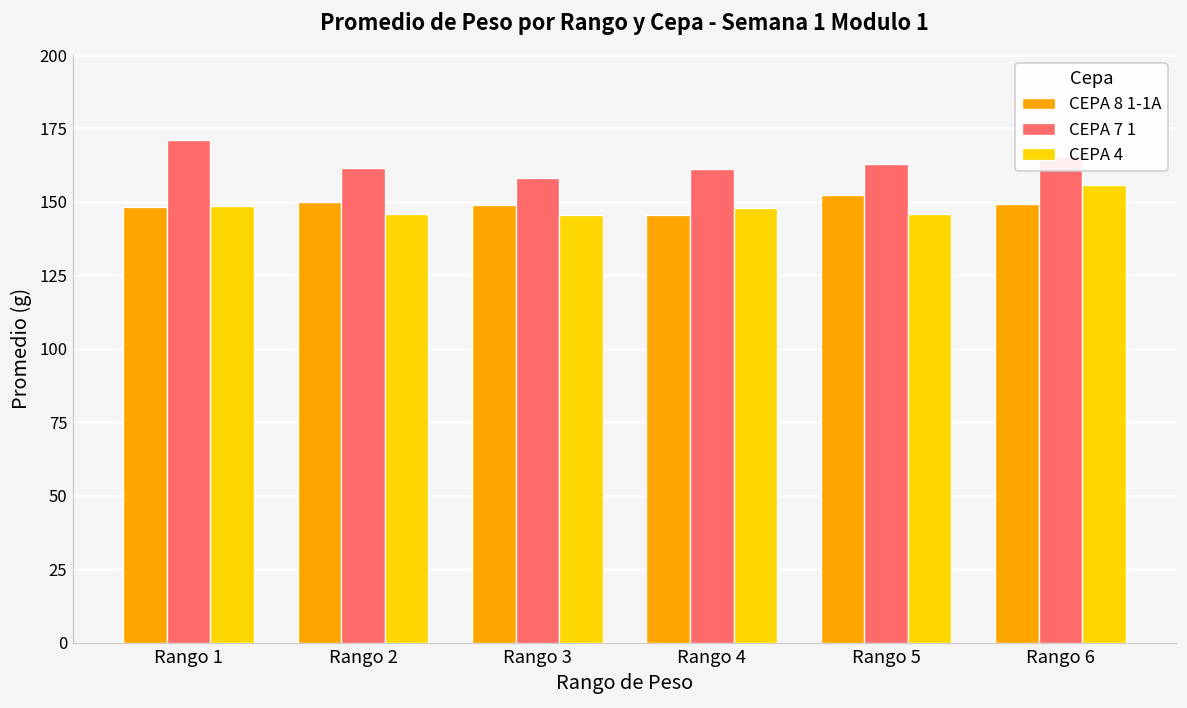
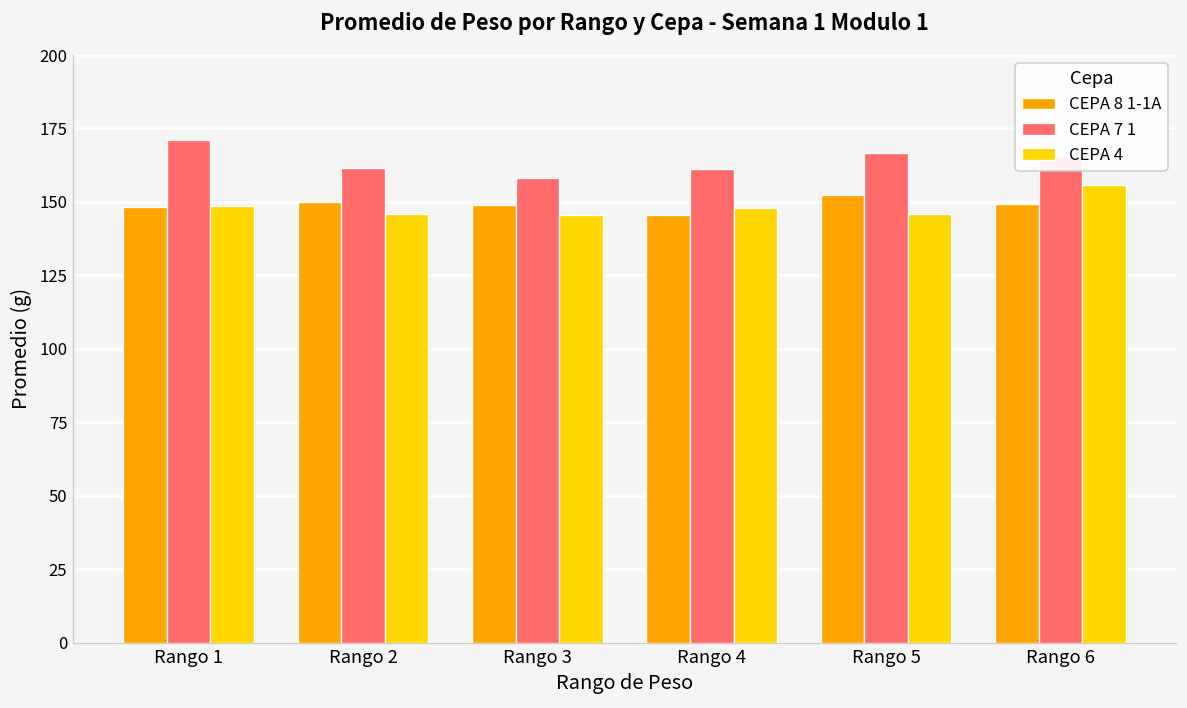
  {
    "CEPA 7 1": {
      "Rango 1": 171,
      "Rango 2": 162,
      "Rango 3": 158,
      "Rango 4": 161,
-     "Rango 5": 163
+     "Rango 5": 167
    }
  }
